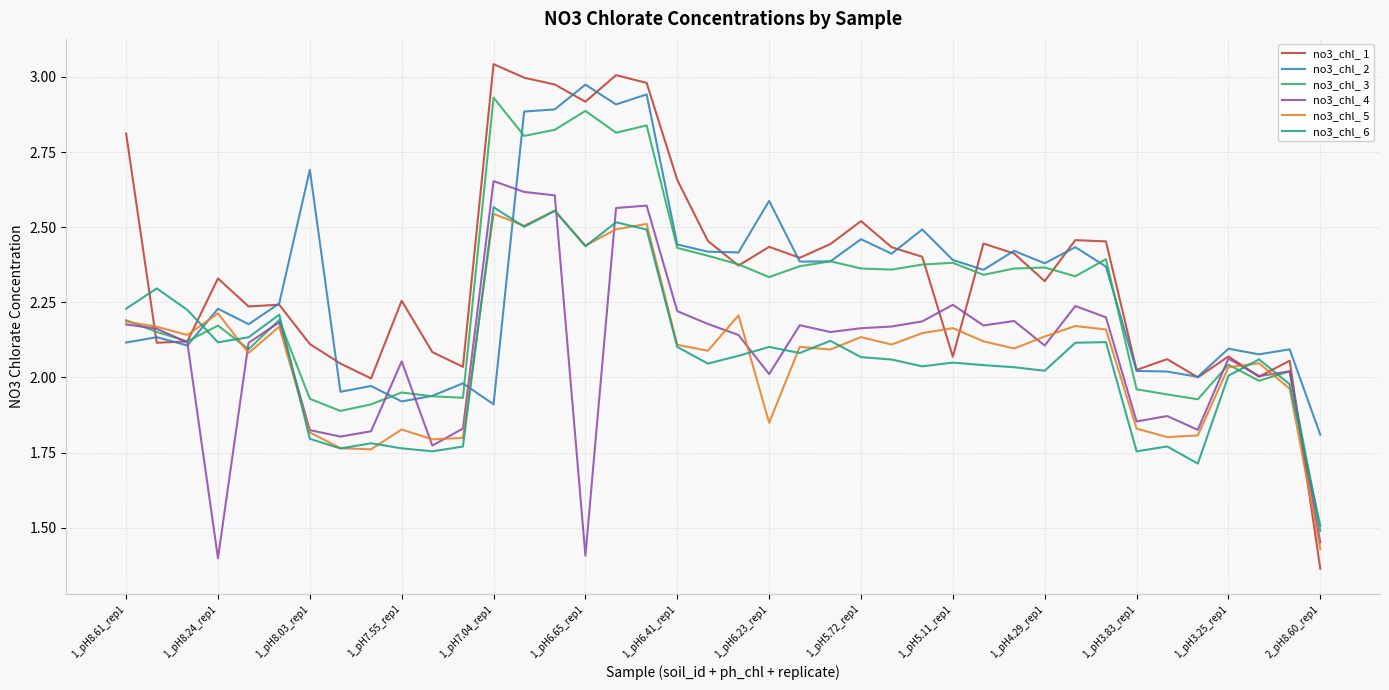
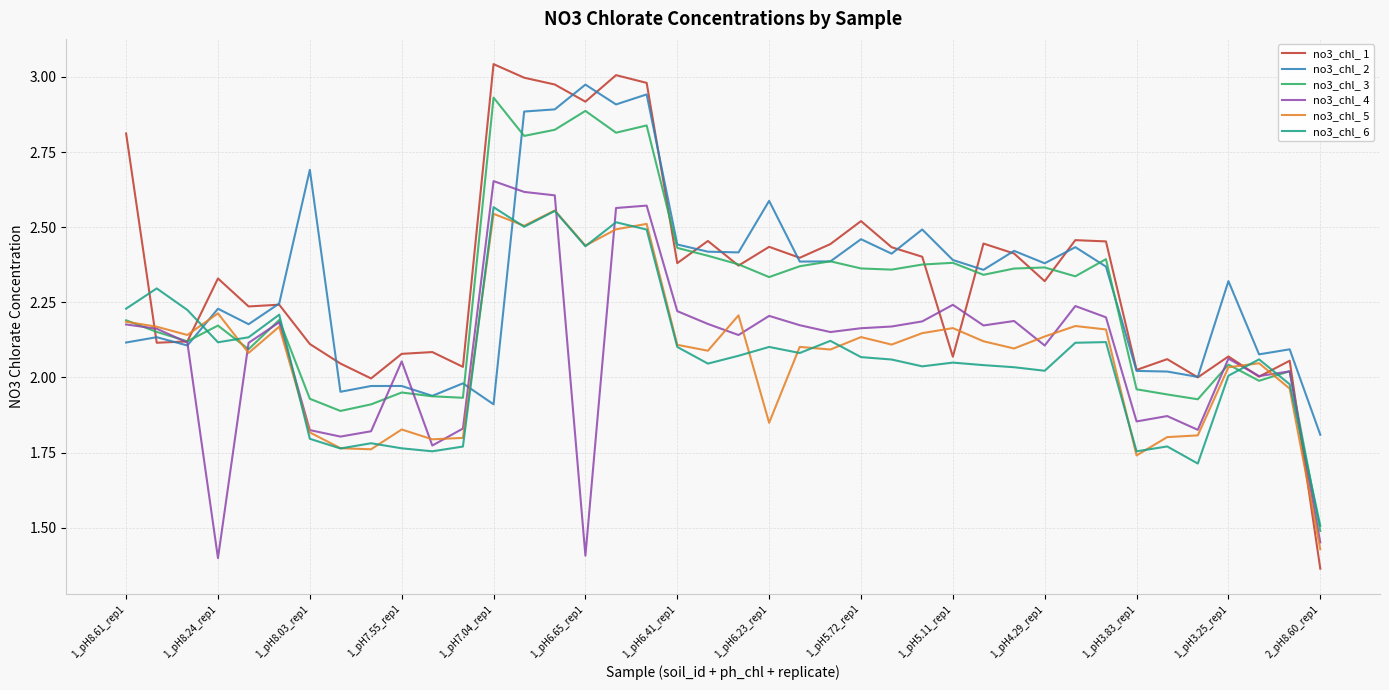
  {
    "no3_chl_ 1": {
      "1_pH8.61_rep1": 2.81,
      "1_pH8.24_rep1": 2.33,
      "1_pH8.03_rep1": 2.11,
-     "1_pH7.55_rep1": 2.26,
+     "1_pH7.55_rep1": 2.08,
      "1_pH7.04_rep1": 3.04,
      "1_pH6.65_rep1": 2.92,
-     "1_pH6.41_rep1": 2.66,
+     "1_pH6.41_rep1": 2.38,
      "1_pH6.23_rep1": 2.43,
      "1_pH5.72_rep1": 2.52,
      "1_pH5.11_rep1": 2.07,
      "1_pH4.29_rep1": 2.32,
      "2_pH8.60_rep1": 1.36
    },
    "no3_chl_ 2": {
      "1_pH8.61_rep1": 2.12,
      "1_pH8.24_rep1": 2.23,
      "1_pH8.03_rep1": 2.69,
-     "1_pH7.55_rep1": 1.92,
+     "1_pH7.55_rep1": 1.97,
      "1_pH7.04_rep1": 1.91,
      "1_pH6.65_rep1": 2.97,
      "1_pH6.41_rep1": 2.44,
      "1_pH6.23_rep1": 2.59,
      "1_pH5.72_rep1": 2.46,
      "1_pH5.11_rep1": 2.39,
      "1_pH4.29_rep1": 2.38,
-     "1_pH3.25_rep1": 2.10,
+     "1_pH3.25_rep1": 2.32,
      "2_pH8.60_rep1": 1.81
    },
    "no3_chl_ 4": {
      "1_pH8.61_rep1": 2.18,
      "1_pH8.24_rep1": 1.40,
      "1_pH7.55_rep1": 2.05,
      "1_pH7.04_rep1": 2.65,
      "1_pH6.65_rep1": 1.41,
      "1_pH6.41_rep1": 2.22,
-     "1_pH6.23_rep1": 2.01,
+     "1_pH6.23_rep1": 2.20,
      "1_pH5.72_rep1": 2.16,
      "1_pH5.11_rep1": 2.24,
      "1_pH4.29_rep1": 2.11,
      "1_pH3.83_rep1": 1.85,
      "2_pH8.60_rep1": 1.45
    },
    "no3_chl_ 5": {
      "1_pH8.24_rep1": 2.21,
      "1_pH7.55_rep1": 1.83,
      "1_pH7.04_rep1": 2.54,
      "1_pH6.23_rep1": 1.85,
      "1_pH5.72_rep1": 2.13,
      "1_pH5.11_rep1": 2.16,
      "1_pH4.29_rep1": 2.14,
-     "1_pH3.83_rep1": 1.83,
+     "1_pH3.83_rep1": 1.74,
      "1_pH3.25_rep1": 2.03,
      "2_pH8.60_rep1": 1.43
    }
  }
